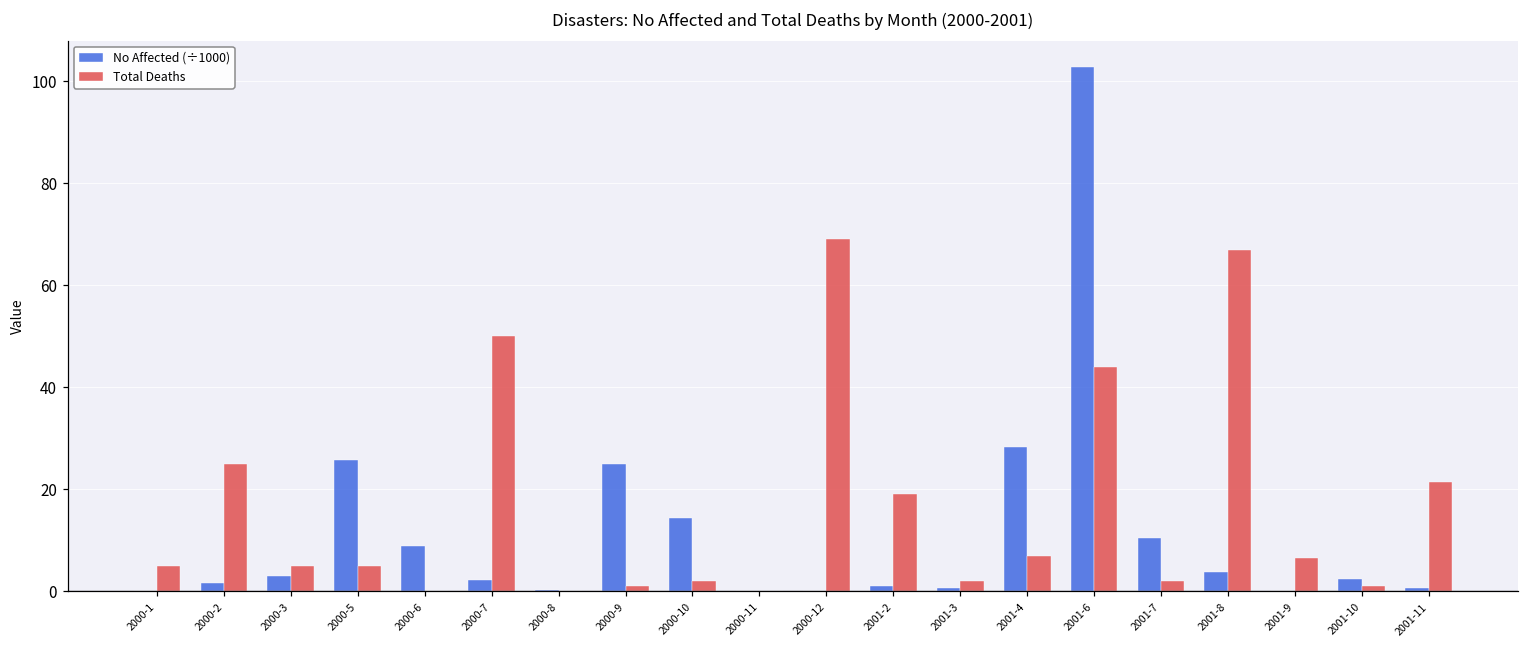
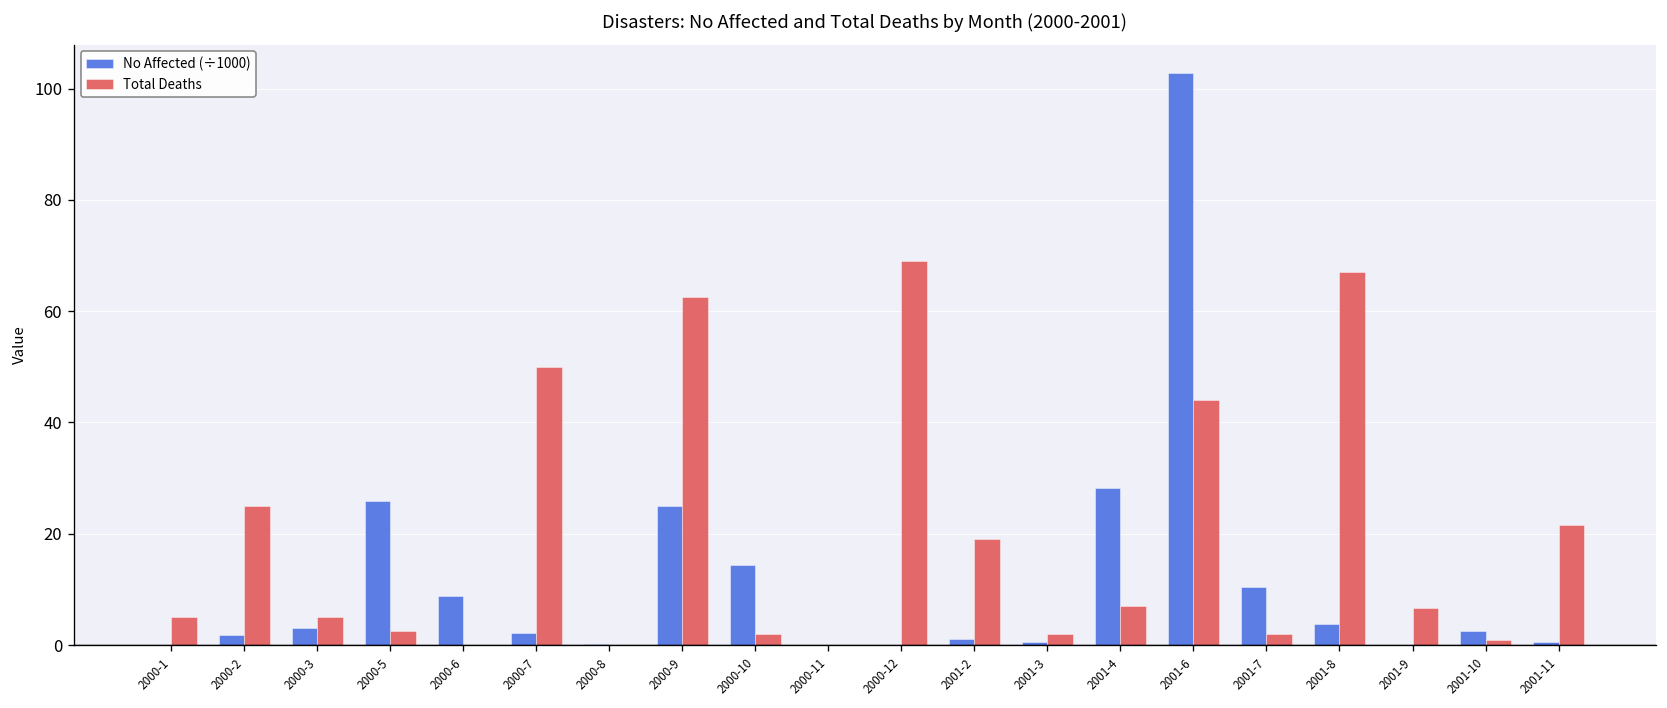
  {
    "No Affected (÷1000)": {
      "2000-1": 0,
      "2000-2": 2,
      "2000-3": 3,
      "2000-5": 26,
      "2000-6": 9,
      "2000-7": 2,
      "2000-9": 25,
      "2000-10": 14,
      "2000-12": 0,
      "2001-2": 1,
      "2001-3": 1,
      "2001-4": 28,
      "2001-6": 103,
      "2001-7": 11,
      "2001-8": 4,
      "2001-9": 0,
      "2001-10": 2,
      "2001-11": 1
    },
    "Total Deaths": {
      "2000-1": 5,
      "2000-2": 25,
      "2000-3": 5,
-     "2000-5": 5,
+     "2000-5": 3,
      "2000-6": 0,
      "2000-7": 50,
      "2000-8": 0,
-     "2000-9": 1,
+     "2000-9": 63,
      "2000-10": 2,
      "2000-11": 0,
      "2000-12": 69,
      "2001-2": 19,
      "2001-3": 2,
      "2001-4": 7,
      "2001-6": 44,
      "2001-7": 2,
      "2001-8": 67,
      "2001-9": 7,
      "2001-10": 1,
      "2001-11": 22
    }
  }
